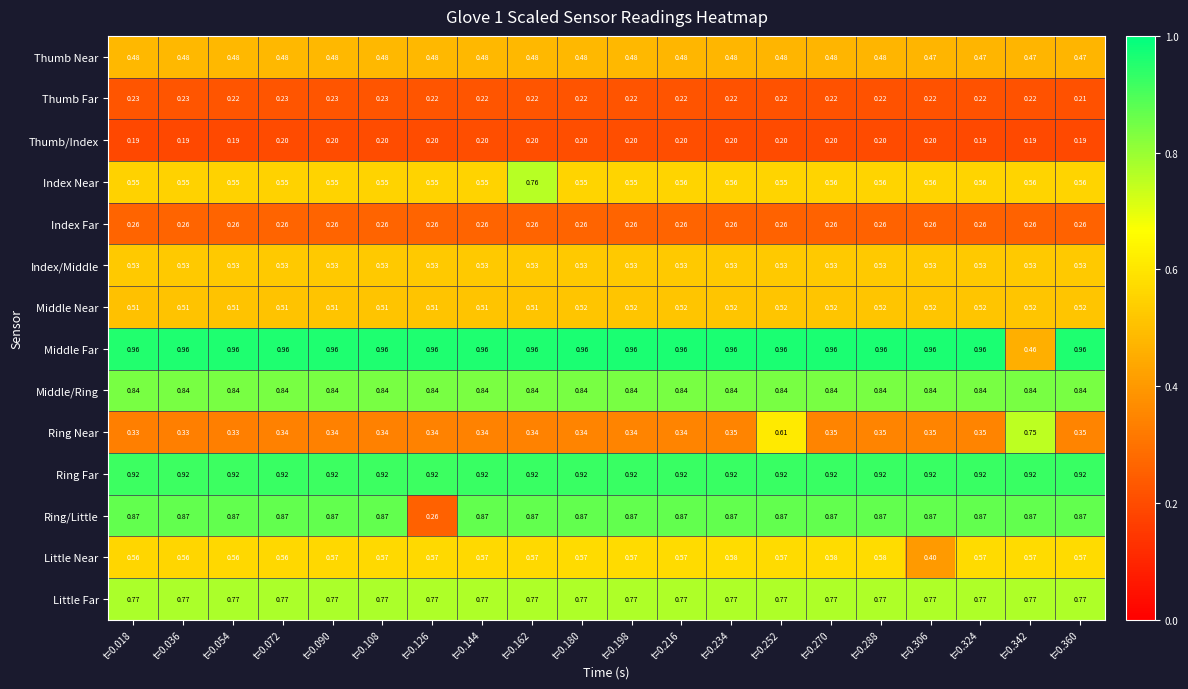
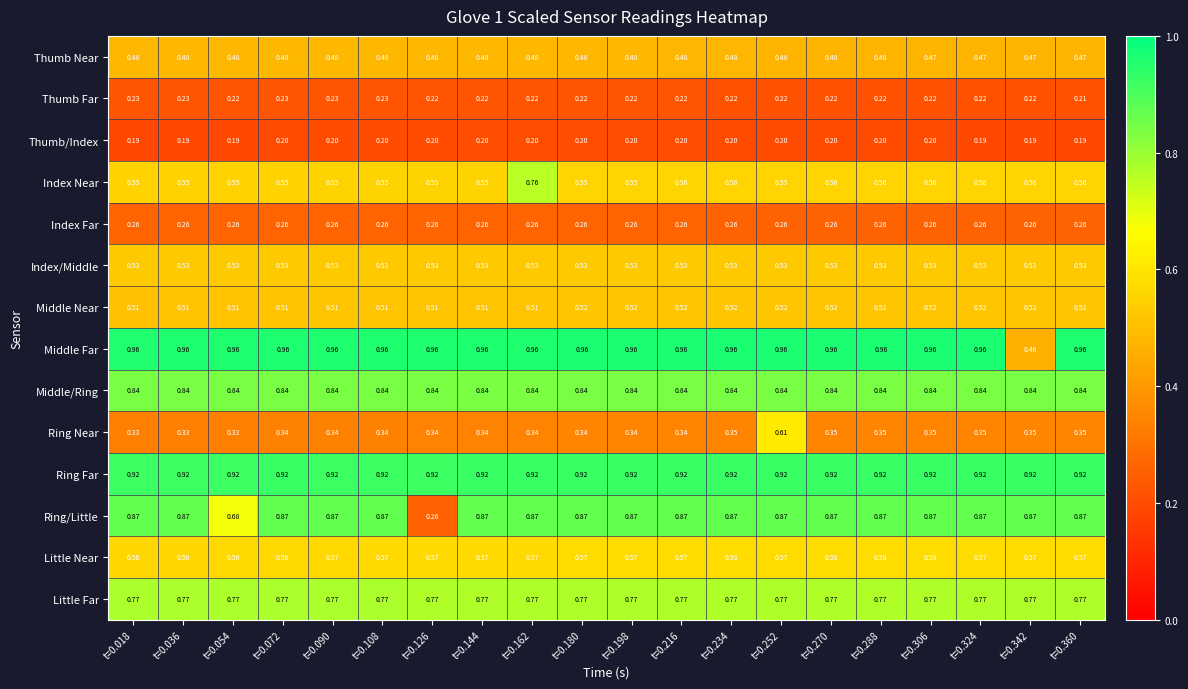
  {
    "Ring Near": {
      "t=0.018": 0.33,
      "t=0.036": 0.33,
      "t=0.054": 0.33,
      "t=0.072": 0.34,
      "t=0.090": 0.34,
      "t=0.108": 0.34,
      "t=0.126": 0.34,
      "t=0.144": 0.34,
      "t=0.162": 0.34,
      "t=0.180": 0.34,
      "t=0.198": 0.34,
      "t=0.216": 0.34,
      "t=0.234": 0.35,
      "t=0.252": 0.61,
      "t=0.270": 0.35,
      "t=0.288": 0.35,
      "t=0.306": 0.35,
      "t=0.324": 0.35,
-     "t=0.342": 0.75,
+     "t=0.342": 0.35,
      "t=0.360": 0.35
    },
    "Ring/Little": {
      "t=0.018": 0.87,
      "t=0.036": 0.87,
-     "t=0.054": 0.87,
+     "t=0.054": 0.68,
      "t=0.072": 0.87,
      "t=0.090": 0.87,
      "t=0.108": 0.87,
      "t=0.126": 0.26,
      "t=0.144": 0.87,
      "t=0.162": 0.87,
      "t=0.180": 0.87,
      "t=0.198": 0.87,
      "t=0.216": 0.87,
      "t=0.234": 0.87,
      "t=0.252": 0.87,
      "t=0.270": 0.87,
      "t=0.288": 0.87,
      "t=0.306": 0.87,
      "t=0.324": 0.87,
      "t=0.342": 0.87,
      "t=0.360": 0.87
    },
    "Little Near": {
      "t=0.018": 0.56,
      "t=0.036": 0.56,
      "t=0.054": 0.56,
      "t=0.072": 0.56,
      "t=0.090": 0.57,
      "t=0.108": 0.57,
      "t=0.126": 0.57,
      "t=0.144": 0.57,
      "t=0.162": 0.57,
      "t=0.180": 0.57,
      "t=0.198": 0.57,
      "t=0.216": 0.57,
      "t=0.234": 0.58,
      "t=0.252": 0.57,
      "t=0.270": 0.58,
      "t=0.288": 0.58,
-     "t=0.306": 0.40,
+     "t=0.306": 0.58,
      "t=0.324": 0.57,
      "t=0.342": 0.57,
      "t=0.360": 0.57
    }
  }
